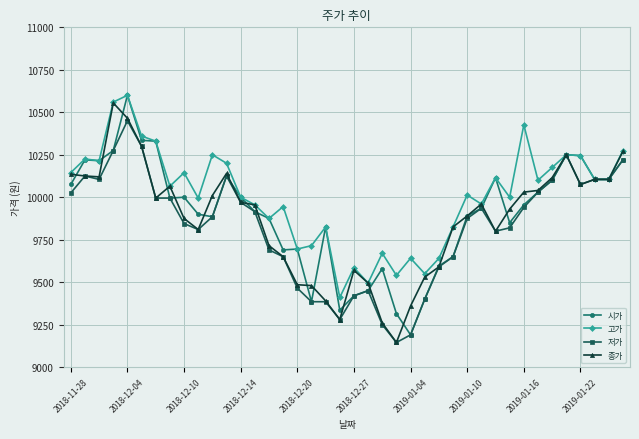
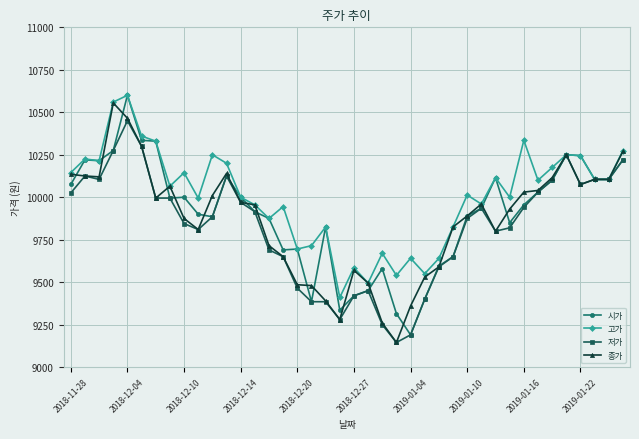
  {
    "고가": {
      "2018-12-10": 10140,
      "2018-12-27": 9590,
      "2019-01-04": 9640,
      "2019-01-10": 10010,
-     "2019-01-16": 10430
+     "2019-01-16": 10340
    }
  }
